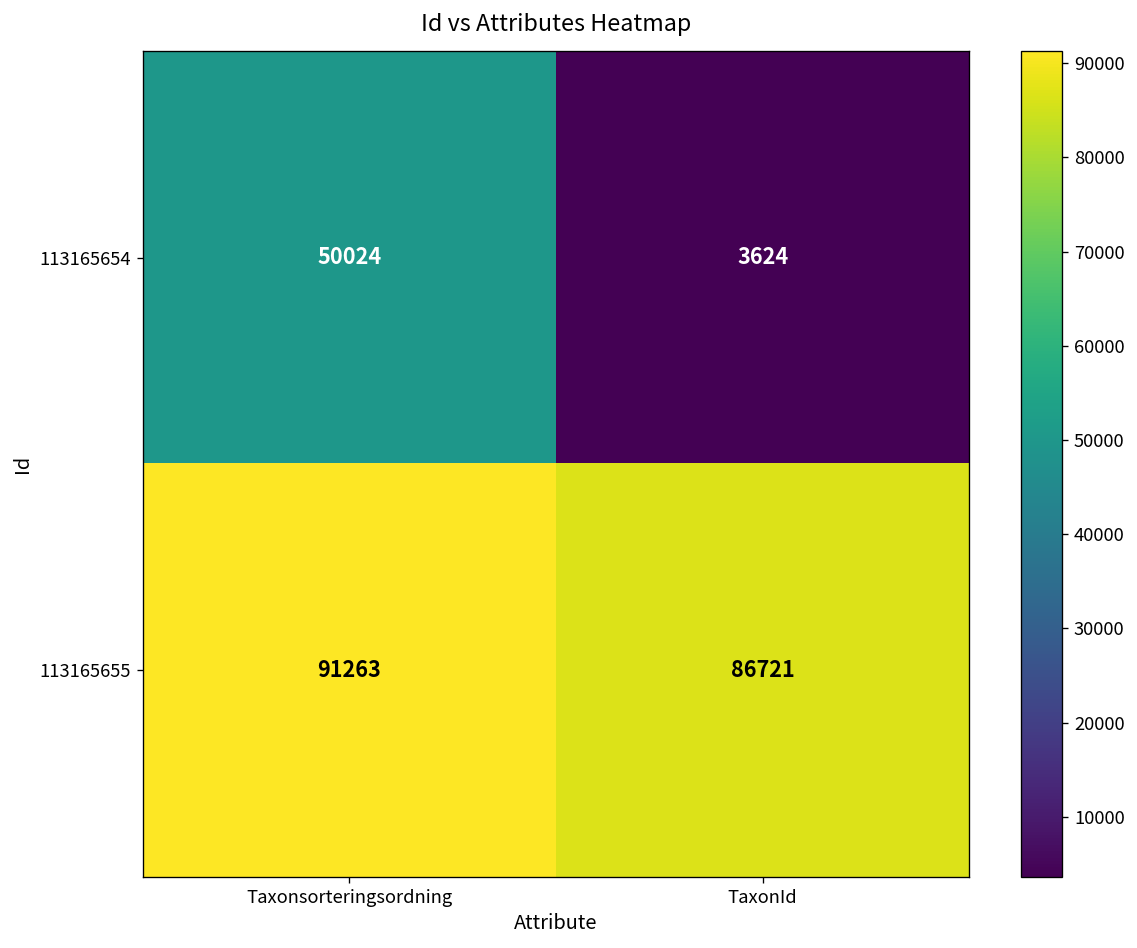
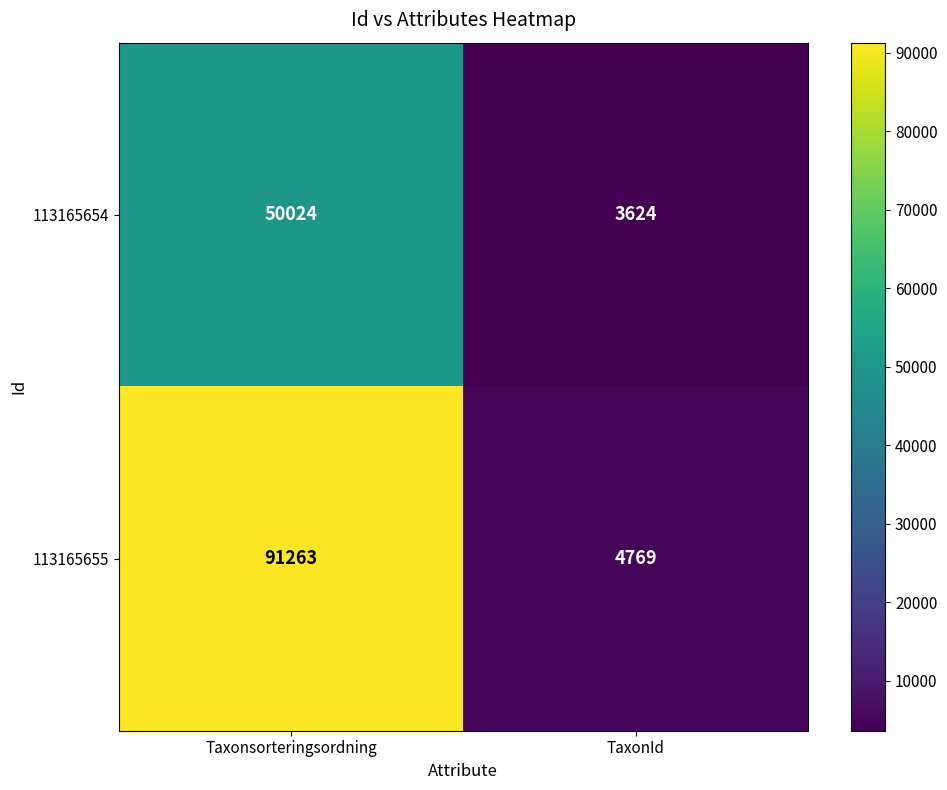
  {
    "113165654": {
      "Taxonsorteringsordning": 50024,
      "TaxonId": 3624
    },
    "113165655": {
      "Taxonsorteringsordning": 91263,
-     "TaxonId": 86721
+     "TaxonId": 4769
    }
  }
